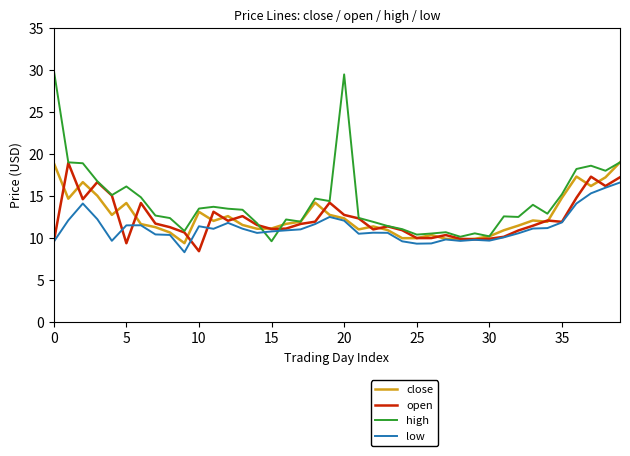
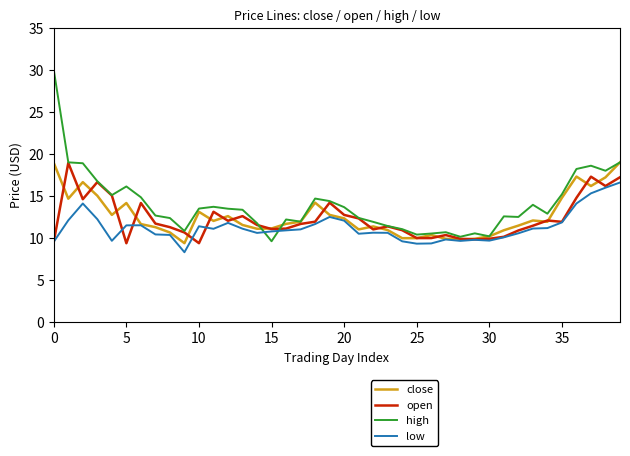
  {
    "close": {
      "0": 19,
      "5": 14,
      "10": 13,
      "35": 15
    },
    "open": {
      "5": 9,
-     "10": 8,
+     "10": 9,
      "20": 13
    },
    "high": {
      "0": 30,
      "5": 16,
      "10": 13,
      "15": 10,
-     "20": 29,
+     "20": 14,
      "25": 10,
      "35": 15
    },
    "low": {
      "5": 12,
      "10": 11,
      "25": 9
    }
  }
